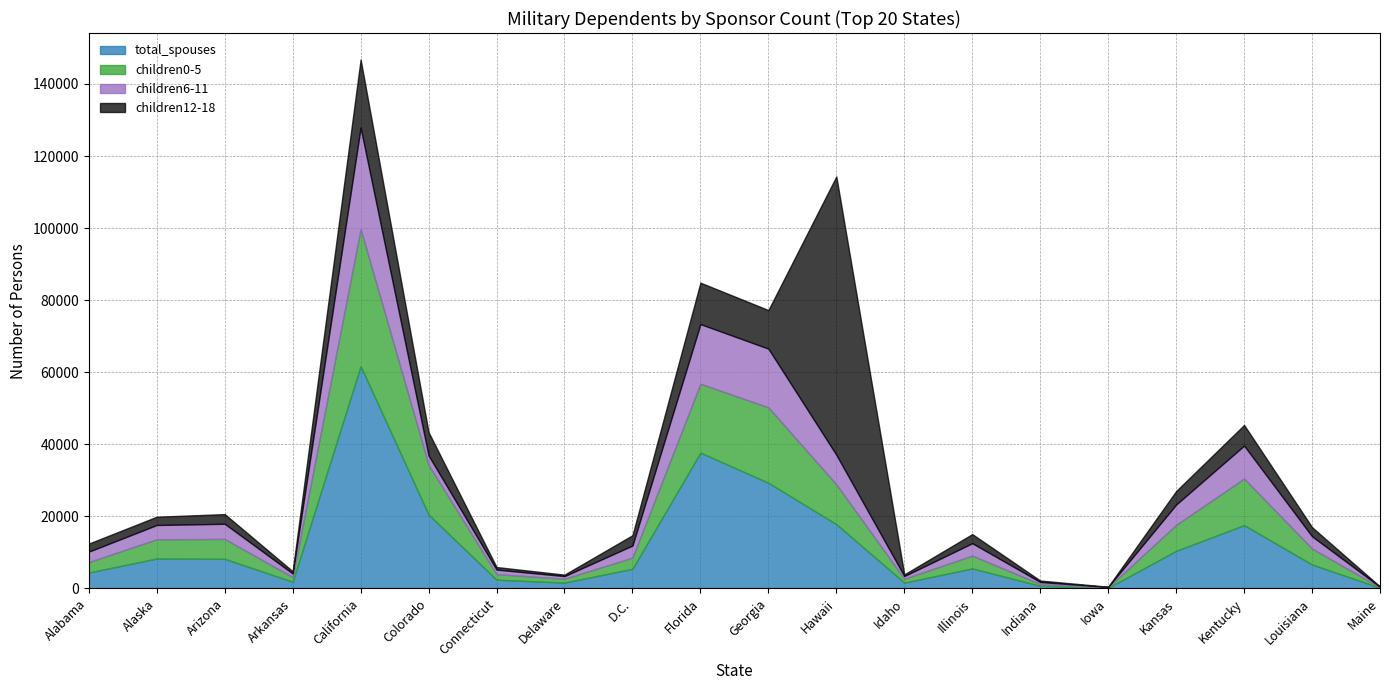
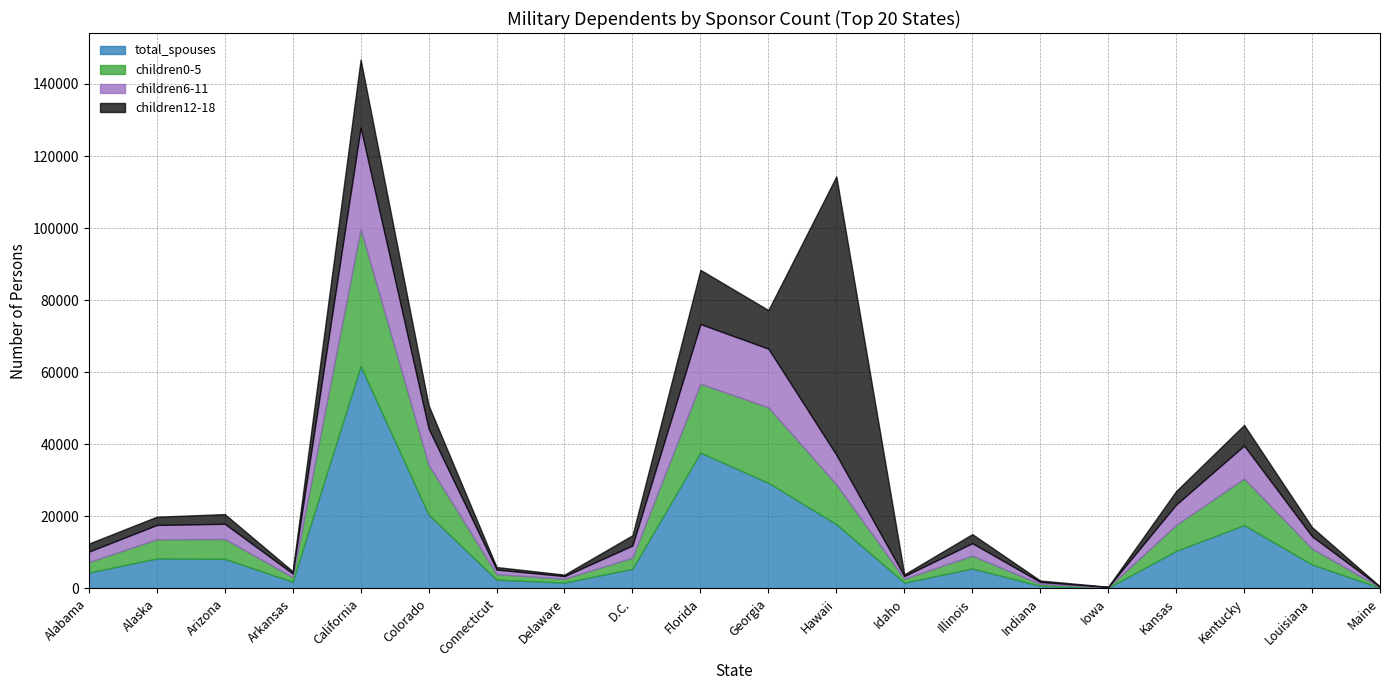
  {
    "total_spouses": {
      "Alabama": 4000,
      "Alaska": 8000,
      "Arizona": 8000,
      "Arkansas": 2000,
      "California": 62000,
      "Colorado": 20000,
      "Connecticut": 2000,
      "Delaware": 2000,
      "D.C.": 5000,
      "Florida": 38000,
      "Georgia": 29000,
      "Hawaii": 18000,
      "Idaho": 2000,
      "Illinois": 6000,
      "Kansas": 10000,
      "Kentucky": 18000,
      "Louisiana": 7000
    },
    "children0-5": {
      "Alabama": 3000,
      "Alaska": 5000,
      "Arizona": 6000,
      "Arkansas": 1000,
      "California": 38000,
      "Colorado": 14000,
      "Connecticut": 2000,
      "Delaware": 1000,
      "D.C.": 3000,
      "Florida": 19000,
      "Georgia": 21000,
      "Hawaii": 11000,
      "Idaho": 1000,
      "Illinois": 4000,
      "Kansas": 7000,
      "Kentucky": 13000,
      "Louisiana": 4000
    },
    "children6-11": {
      "Alabama": 3000,
      "Alaska": 4000,
      "Arizona": 4000,
      "California": 28000,
-     "Colorado": 3000,
+     "Colorado": 10000,
      "Connecticut": 1000,
      "D.C.": 3000,
      "Florida": 17000,
      "Georgia": 16000,
      "Hawaii": 8000,
      "Illinois": 3000,
      "Kansas": 6000,
      "Kentucky": 9000,
      "Louisiana": 3000
    },
    "children12-18": {
      "Alabama": 2000,
      "Alaska": 2000,
      "Arizona": 3000,
      "California": 19000,
      "Colorado": 6000,
      "Connecticut": 1000,
      "D.C.": 3000,
-     "Florida": 12000,
+     "Florida": 15000,
      "Georgia": 11000,
      "Hawaii": 77000,
      "Illinois": 3000,
      "Kansas": 4000,
      "Kentucky": 6000,
      "Louisiana": 3000
    }
  }
